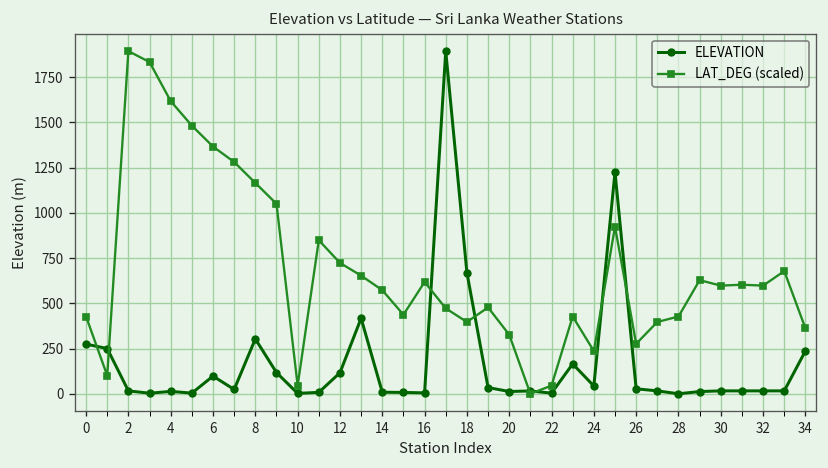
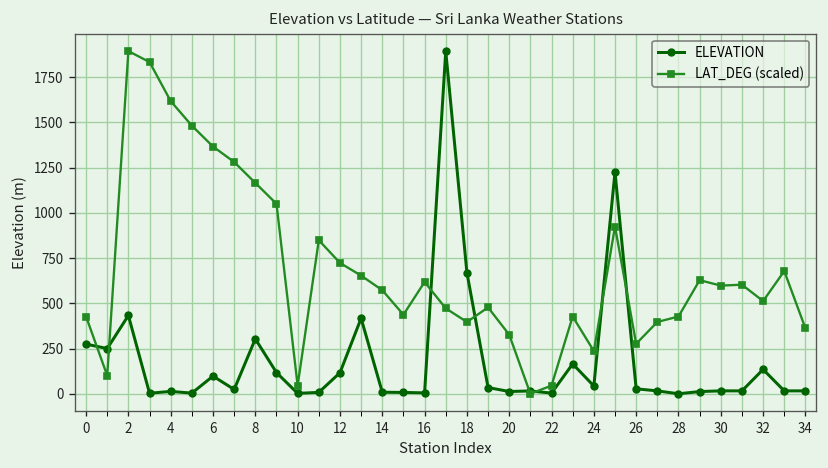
  {
    "ELEVATION": {
      "0": 270,
-     "2": 20,
+     "2": 430,
      "4": 10,
      "6": 100,
      "8": 300,
      "10": 0,
      "12": 120,
      "14": 10,
      "16": 10,
      "18": 670,
      "20": 10,
      "22": 0,
      "24": 40,
      "26": 30,
      "28": 0,
      "30": 20,
-     "32": 20,
-     "34": 240
+     "32": 130,
+     "34": 20
    },
    "LAT_DEG (scaled)": {
      "0": 430,
      "2": 1890,
      "4": 1620,
      "6": 1370,
      "8": 1170,
      "10": 50,
      "12": 720,
      "14": 570,
      "16": 620,
      "18": 400,
      "20": 330,
      "22": 50,
      "24": 240,
      "26": 280,
      "28": 430,
      "30": 600,
-     "32": 600,
+     "32": 510,
      "34": 360
    }
  }
